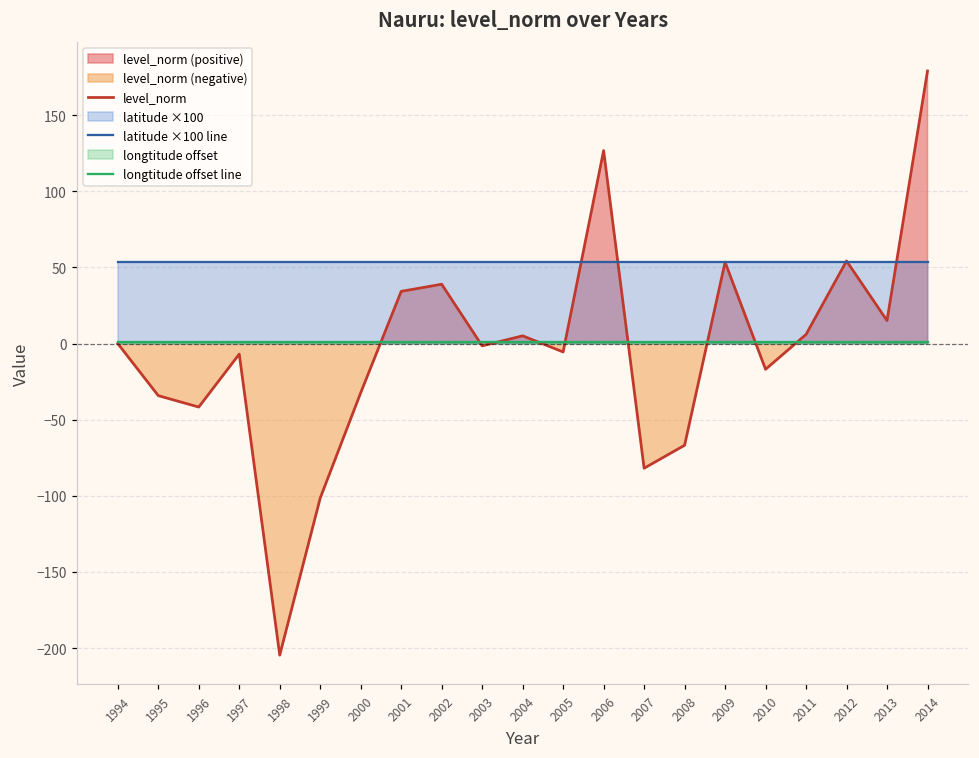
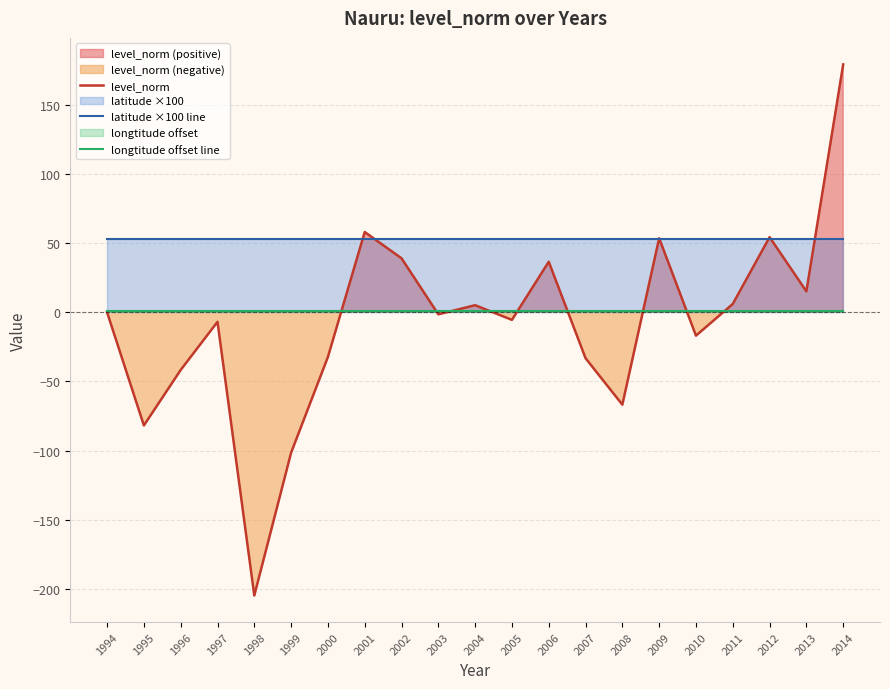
  {
    "level_norm": {
-     "1995": -34,
+     "1995": -82,
      "1996": -42,
      "1997": -7,
      "1998": -205,
      "1999": -102,
      "2000": -32,
-     "2001": 34,
+     "2001": 58,
      "2002": 39,
      "2003": -2,
      "2004": 5,
      "2005": -6,
-     "2006": 127,
-     "2007": -82,
+     "2006": 37,
+     "2007": -33,
      "2008": -67,
      "2010": -17,
      "2011": 6,
      "2013": 15,
      "2014": 179
    }
  }
